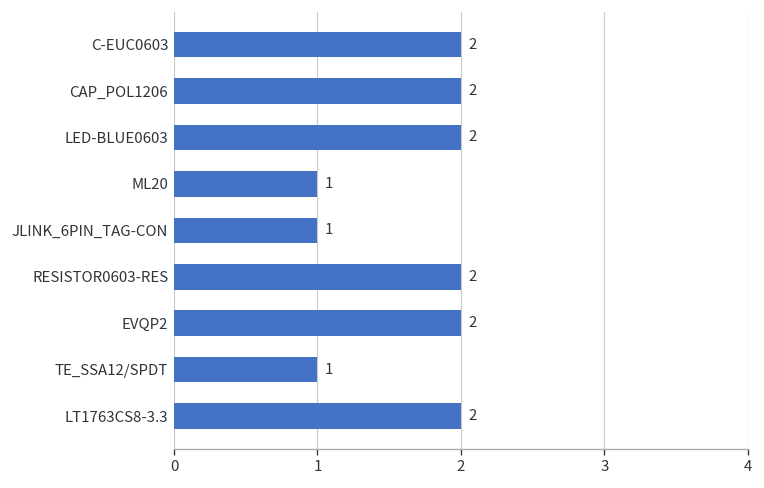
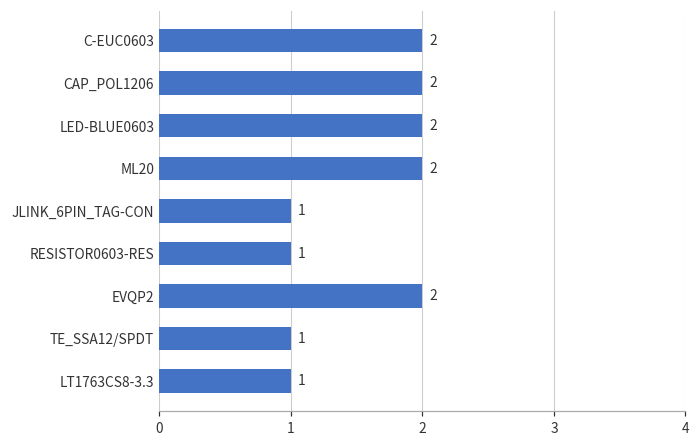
  {
    "C-EUC0603": 2,
    "CAP_POL1206": 2,
    "LED-BLUE0603": 2,
-   "ML20": 1,
+   "ML20": 2,
    "JLINK_6PIN_TAG-CON": 1,
-   "RESISTOR0603-RES": 2,
+   "RESISTOR0603-RES": 1,
    "EVQP2": 2,
    "TE_SSA12/SPDT": 1,
-   "LT1763CS8-3.3": 2
+   "LT1763CS8-3.3": 1
  }
